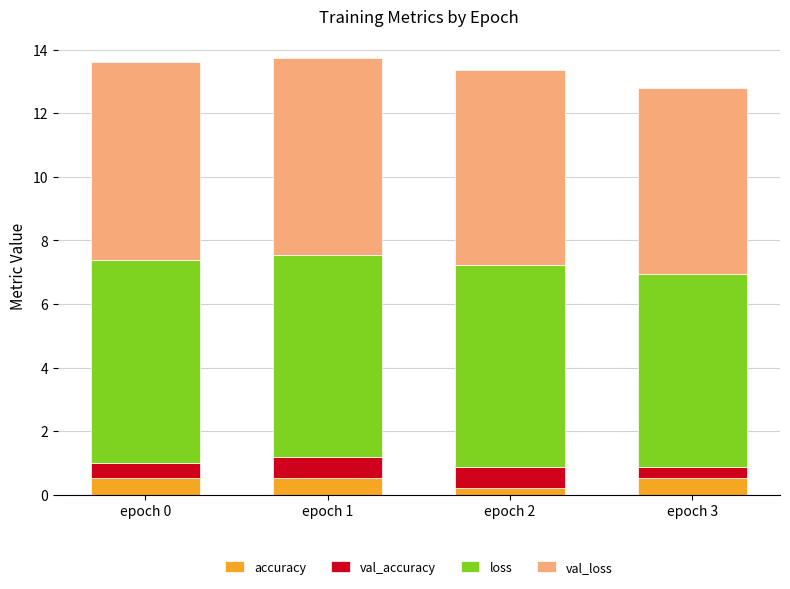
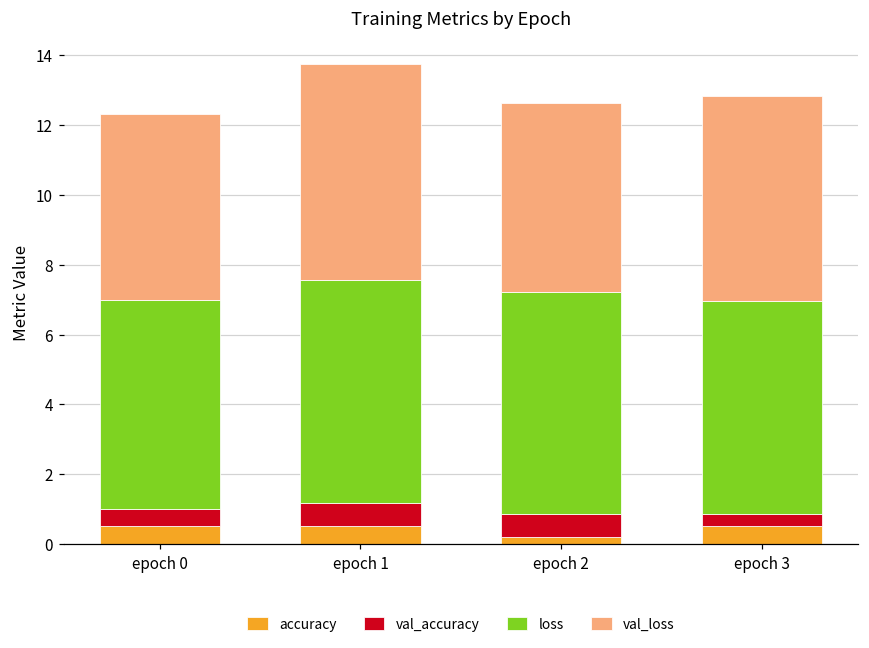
  {
    "accuracy": {
      "epoch 0": 0.5,
      "epoch 1": 0.5,
      "epoch 2": 0.2,
      "epoch 3": 0.5
    },
    "val_accuracy": {
      "epoch 0": 0.5,
      "epoch 1": 0.7,
      "epoch 2": 0.7,
      "epoch 3": 0.4
    },
    "loss": {
-     "epoch 0": 6.4,
+     "epoch 0": 6.0,
      "epoch 1": 6.4,
      "epoch 2": 6.3,
      "epoch 3": 6.1
    },
    "val_loss": {
-     "epoch 0": 6.2,
+     "epoch 0": 5.3,
      "epoch 1": 6.2,
-     "epoch 2": 6.2,
+     "epoch 2": 5.4,
      "epoch 3": 5.9
    }
  }
